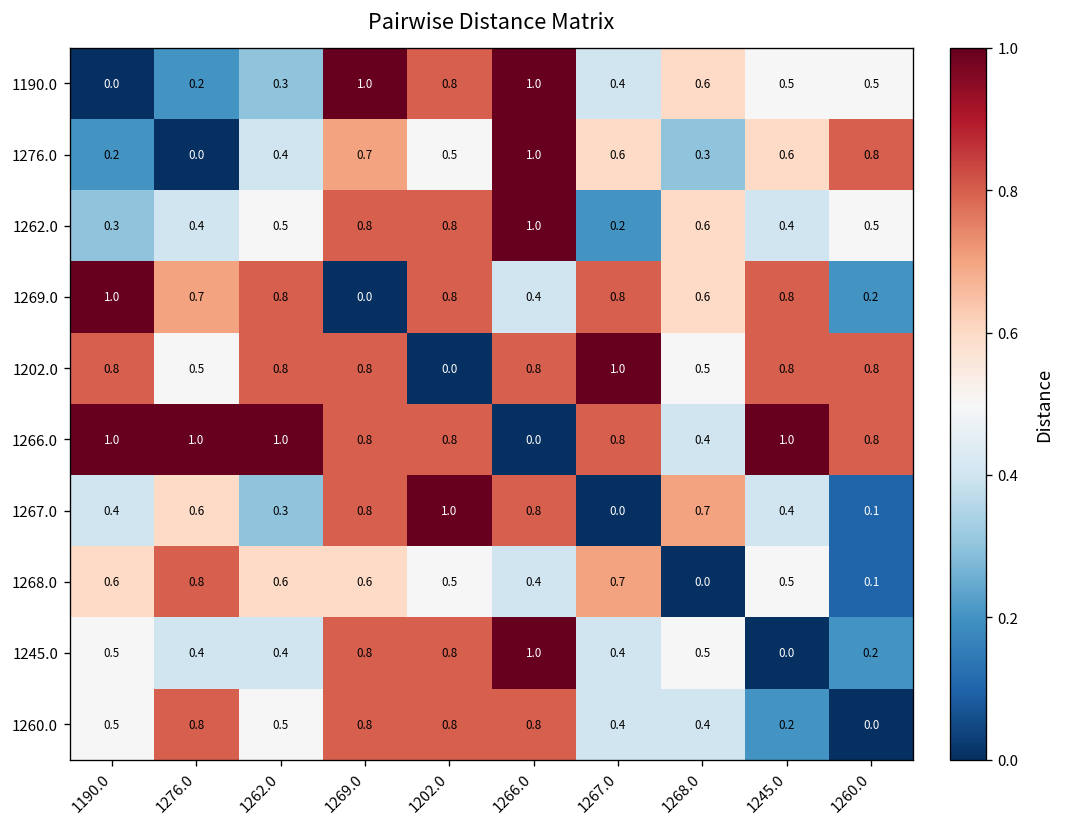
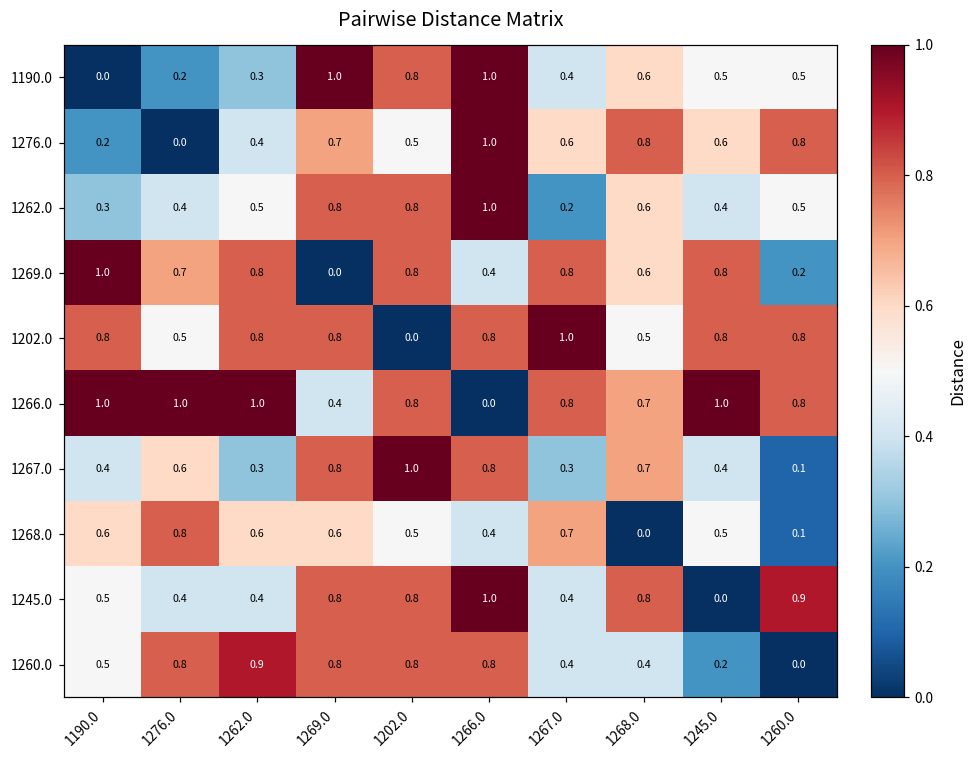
  {
    "1190.0": {
      "1190.0": 0.0,
      "1276.0": 0.2,
      "1262.0": 0.3,
      "1269.0": 1.0,
      "1202.0": 0.8,
      "1266.0": 1.0,
      "1267.0": 0.4,
      "1268.0": 0.6,
      "1245.0": 0.5,
      "1260.0": 0.5
    },
    "1276.0": {
      "1190.0": 0.2,
      "1276.0": 0.0,
      "1262.0": 0.4,
      "1269.0": 0.7,
      "1202.0": 0.5,
      "1266.0": 1.0,
      "1267.0": 0.6,
-     "1268.0": 0.3,
+     "1268.0": 0.8,
      "1245.0": 0.6,
      "1260.0": 0.8
    },
    "1262.0": {
      "1190.0": 0.3,
      "1276.0": 0.4,
      "1262.0": 0.5,
      "1269.0": 0.8,
      "1202.0": 0.8,
      "1266.0": 1.0,
      "1267.0": 0.2,
      "1268.0": 0.6,
      "1245.0": 0.4,
      "1260.0": 0.5
    },
    "1269.0": {
      "1190.0": 1.0,
      "1276.0": 0.7,
      "1262.0": 0.8,
      "1269.0": 0.0,
      "1202.0": 0.8,
      "1266.0": 0.4,
      "1267.0": 0.8,
      "1268.0": 0.6,
      "1245.0": 0.8,
      "1260.0": 0.2
    },
    "1202.0": {
      "1190.0": 0.8,
      "1276.0": 0.5,
      "1262.0": 0.8,
      "1269.0": 0.8,
      "1202.0": 0.0,
      "1266.0": 0.8,
      "1267.0": 1.0,
      "1268.0": 0.5,
      "1245.0": 0.8,
      "1260.0": 0.8
    },
    "1266.0": {
      "1190.0": 1.0,
      "1276.0": 1.0,
      "1262.0": 1.0,
-     "1269.0": 0.8,
+     "1269.0": 0.4,
      "1202.0": 0.8,
      "1266.0": 0.0,
      "1267.0": 0.8,
-     "1268.0": 0.4,
+     "1268.0": 0.7,
      "1245.0": 1.0,
      "1260.0": 0.8
    },
    "1267.0": {
      "1190.0": 0.4,
      "1276.0": 0.6,
      "1262.0": 0.3,
      "1269.0": 0.8,
      "1202.0": 1.0,
      "1266.0": 0.8,
-     "1267.0": 0.0,
+     "1267.0": 0.3,
      "1268.0": 0.7,
      "1245.0": 0.4,
      "1260.0": 0.1
    },
    "1268.0": {
      "1190.0": 0.6,
      "1276.0": 0.8,
      "1262.0": 0.6,
      "1269.0": 0.6,
      "1202.0": 0.5,
      "1266.0": 0.4,
      "1267.0": 0.7,
      "1268.0": 0.0,
      "1245.0": 0.5,
      "1260.0": 0.1
    },
    "1245.0": {
      "1190.0": 0.5,
      "1276.0": 0.4,
      "1262.0": 0.4,
      "1269.0": 0.8,
      "1202.0": 0.8,
      "1266.0": 1.0,
      "1267.0": 0.4,
-     "1268.0": 0.5,
+     "1268.0": 0.8,
      "1245.0": 0.0,
-     "1260.0": 0.2
+     "1260.0": 0.9
    },
    "1260.0": {
      "1190.0": 0.5,
      "1276.0": 0.8,
-     "1262.0": 0.5,
+     "1262.0": 0.9,
      "1269.0": 0.8,
      "1202.0": 0.8,
      "1266.0": 0.8,
      "1267.0": 0.4,
      "1268.0": 0.4,
      "1245.0": 0.2,
      "1260.0": 0.0
    }
  }
